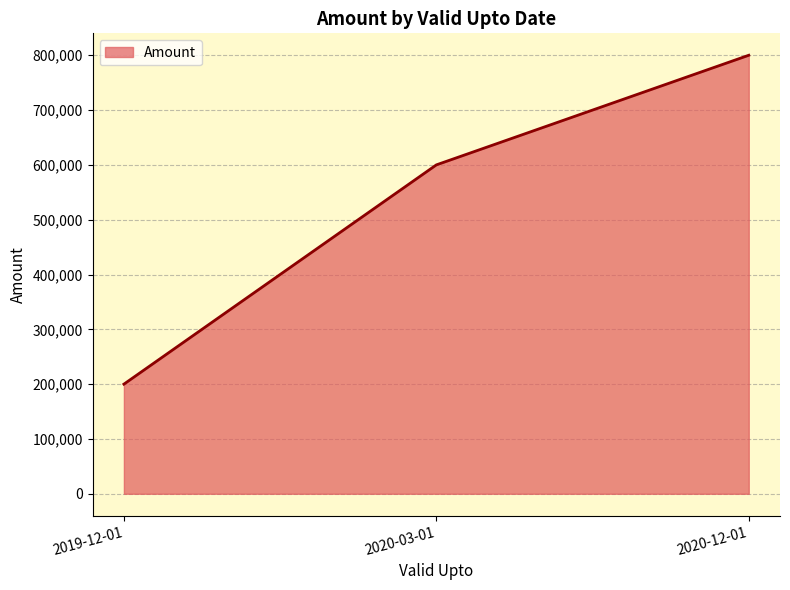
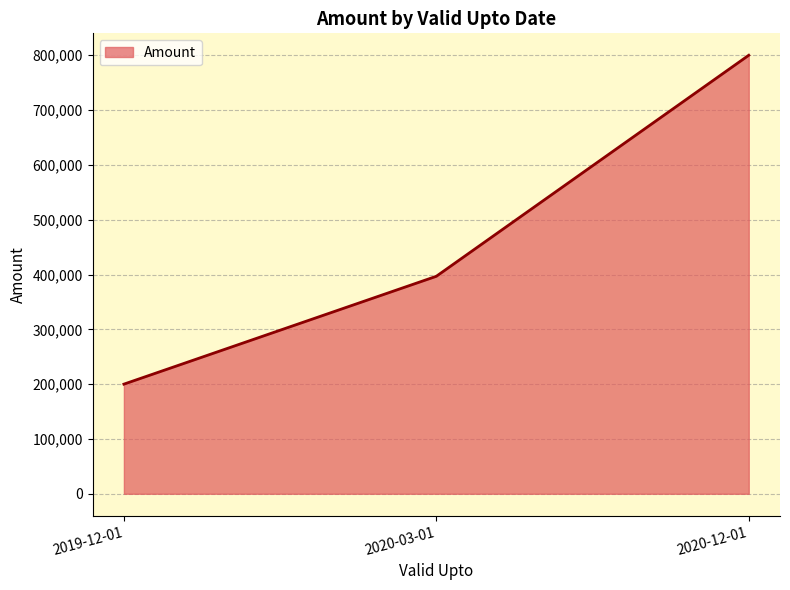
  {
    "2019-12-01": "200,000",
-   "2020-03-01": "600,000",
+   "2020-03-01": "400,000",
    "2020-12-01": "800,000"
  }
